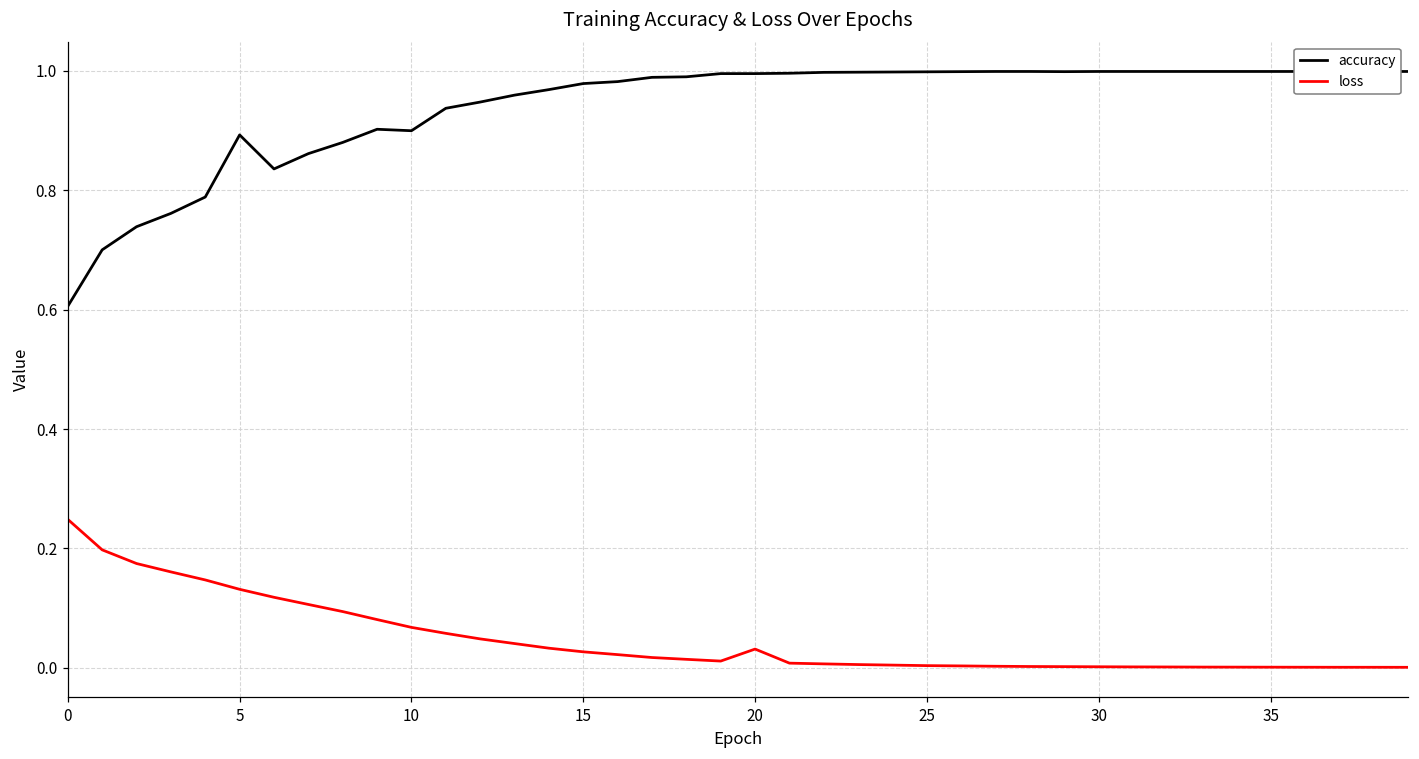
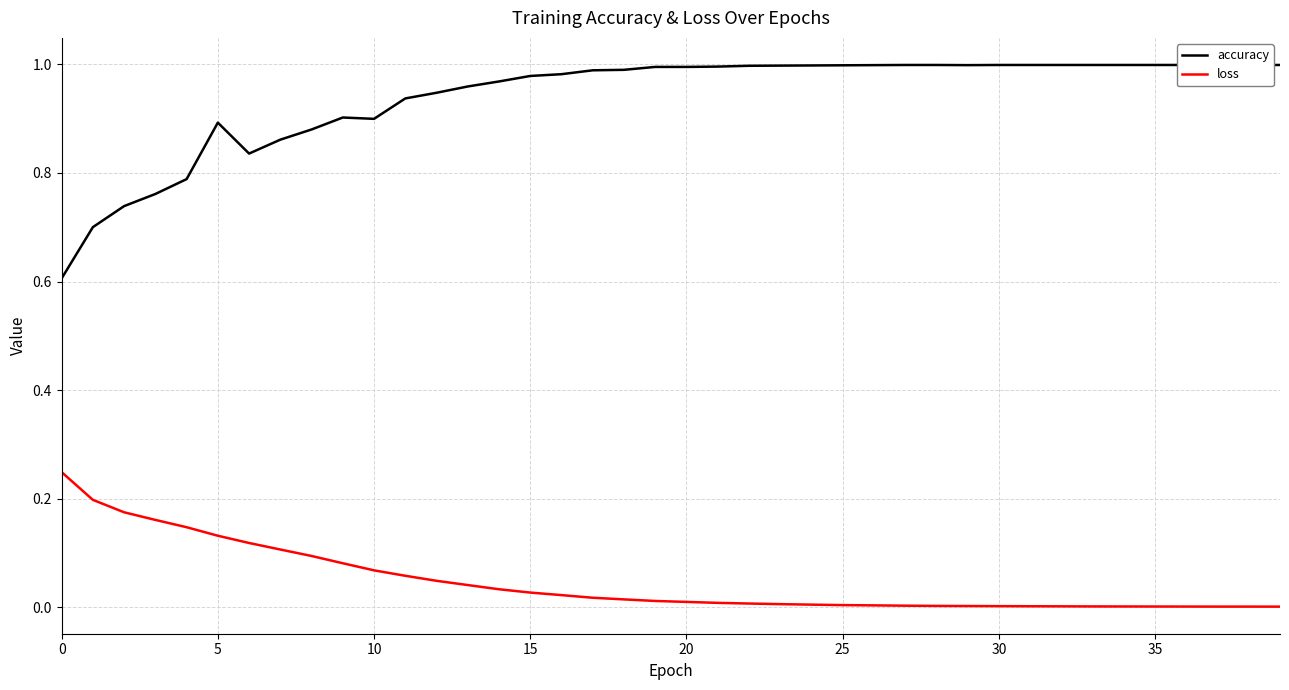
  {
    "accuracy": {
      "0": 0.61,
      "5": 0.89,
      "10": 0.90,
      "15": 0.98,
      "20": 1.00,
      "25": 1.00,
      "30": 1.00,
      "35": 1.00
    },
    "loss": {
      "0": 0.25,
      "5": 0.13,
      "10": 0.07,
      "15": 0.03,
-     "20": 0.03,
+     "20": 0.01,
      "25": 0.00,
      "30": 0.00,
      "35": 0.00
    }
  }
